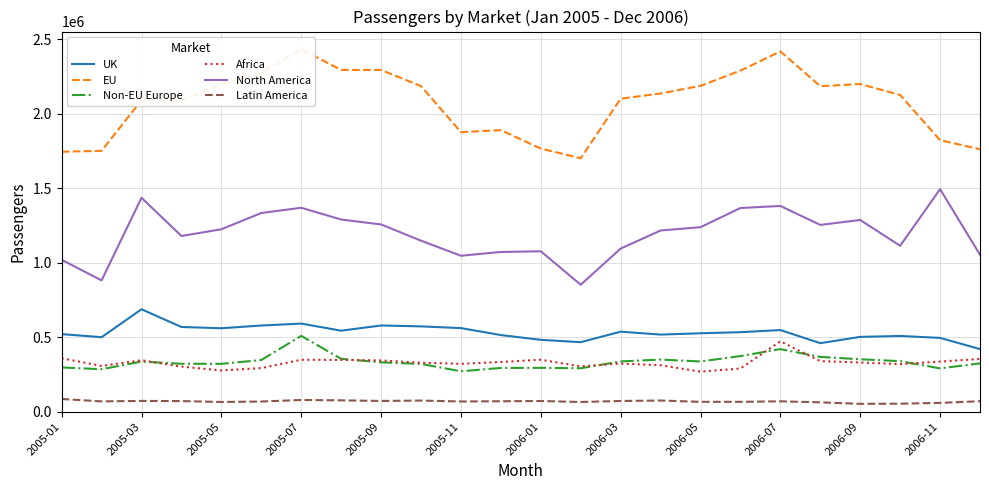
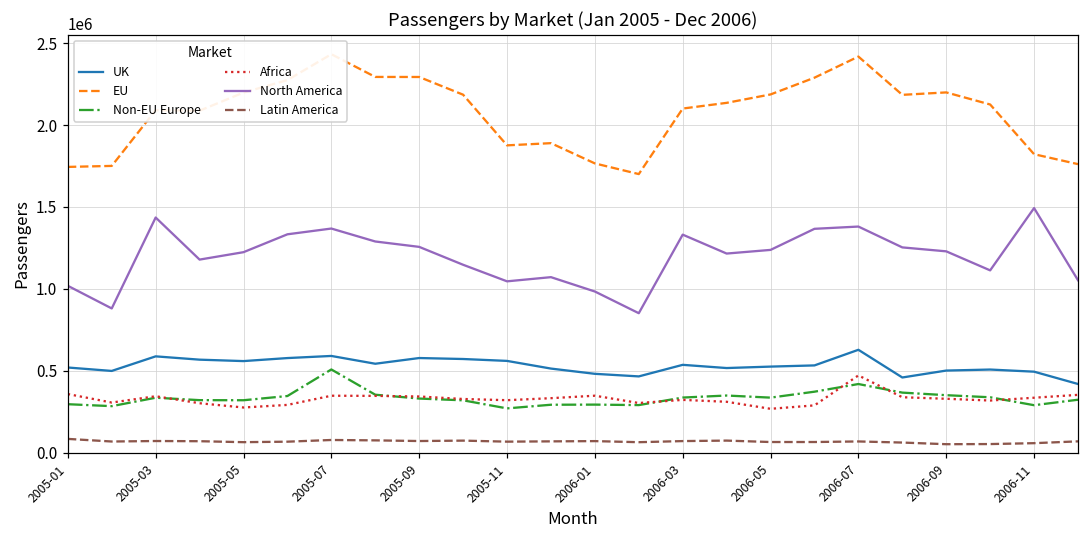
  {
    "UK": {
      "2005-01": 520000,
-     "2005-03": 690000,
+     "2005-03": 590000,
      "2005-05": 560000,
      "2005-07": 590000,
      "2005-09": 580000,
      "2005-11": 560000,
      "2006-01": 480000,
      "2006-03": 540000,
      "2006-05": 530000,
-     "2006-07": 550000,
+     "2006-07": 630000,
      "2006-09": 500000,
      "2006-11": 500000
    },
    "EU": {
      "2005-01": 1740000,
      "2005-09": 2290000,
      "2005-11": 1880000,
      "2006-01": 1770000,
      "2006-03": 2100000,
      "2006-05": 2190000,
      "2006-07": 2420000,
      "2006-09": 2200000,
      "2006-11": 1820000
    },
    "Non-EU Europe": {
      "2005-01": 300000,
      "2005-05": 320000,
      "2005-07": 510000,
      "2005-11": 270000,
      "2006-01": 290000,
      "2006-05": 340000,
      "2006-07": 420000,
      "2006-09": 350000,
      "2006-11": 290000
    },
    "Africa": {
      "2005-01": 360000,
      "2005-05": 280000,
      "2005-07": 350000,
      "2005-11": 320000,
      "2006-01": 350000,
      "2006-05": 270000,
      "2006-07": 470000,
      "2006-09": 330000,
      "2006-11": 340000
    },
    "North America": {
      "2005-01": 1020000,
      "2005-03": 1440000,
      "2005-05": 1220000,
      "2005-07": 1370000,
      "2005-09": 1260000,
      "2005-11": 1050000,
-     "2006-01": 1080000,
-     "2006-03": 1090000,
+     "2006-01": 980000,
+     "2006-03": 1330000,
      "2006-05": 1240000,
      "2006-07": 1380000,
-     "2006-09": 1290000,
+     "2006-09": 1230000,
      "2006-11": 1490000
    },
    "Latin America": {
      "2005-01": 80000,
      "2005-03": 70000,
      "2005-05": 70000,
      "2005-07": 80000,
      "2005-09": 70000,
      "2005-11": 70000,
      "2006-01": 70000,
      "2006-03": 70000,
      "2006-05": 70000,
      "2006-07": 70000,
      "2006-09": 50000,
      "2006-11": 60000
    }
  }
